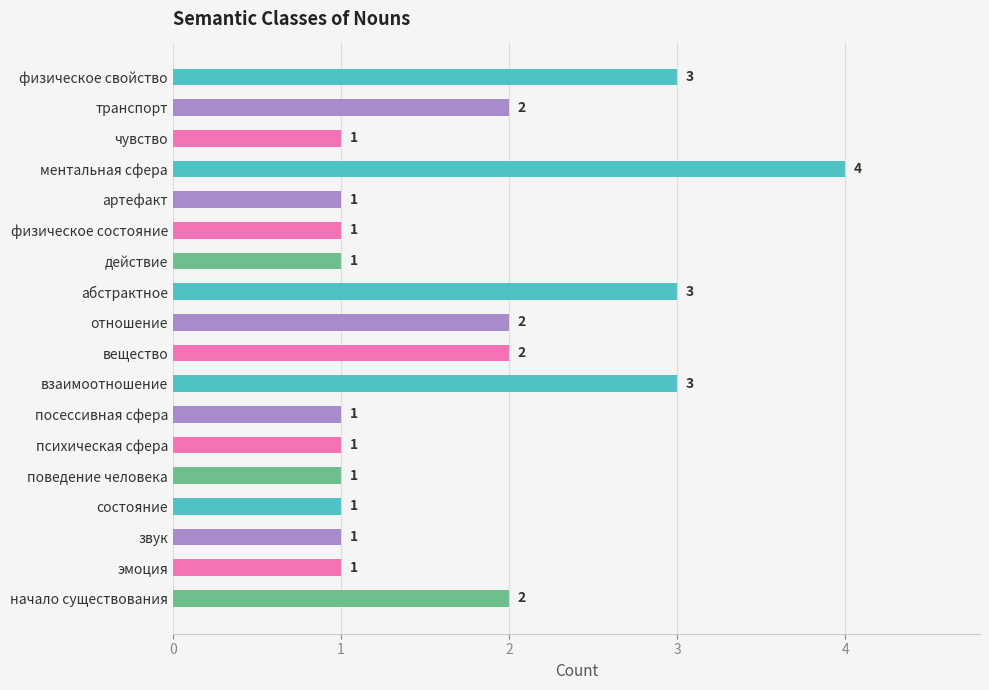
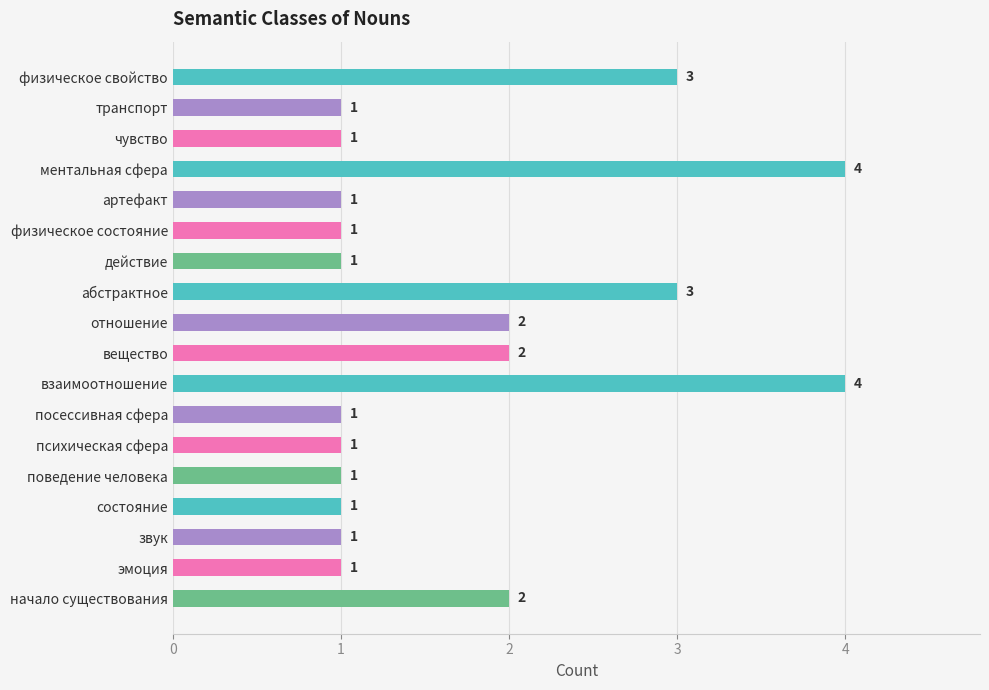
  {
    "физическое свойство": 3,
-   "транспорт": 2,
+   "транспорт": 1,
    "чувство": 1,
    "ментальная сфера": 4,
    "артефакт": 1,
    "физическое состояние": 1,
    "действие": 1,
    "абстрактное": 3,
    "отношение": 2,
    "вещество": 2,
-   "взаимоотношение": 3,
+   "взаимоотношение": 4,
    "посессивная сфера": 1,
    "психическая сфера": 1,
    "поведение человека": 1,
    "состояние": 1,
    "звук": 1,
    "эмоция": 1,
    "начало существования": 2
  }
